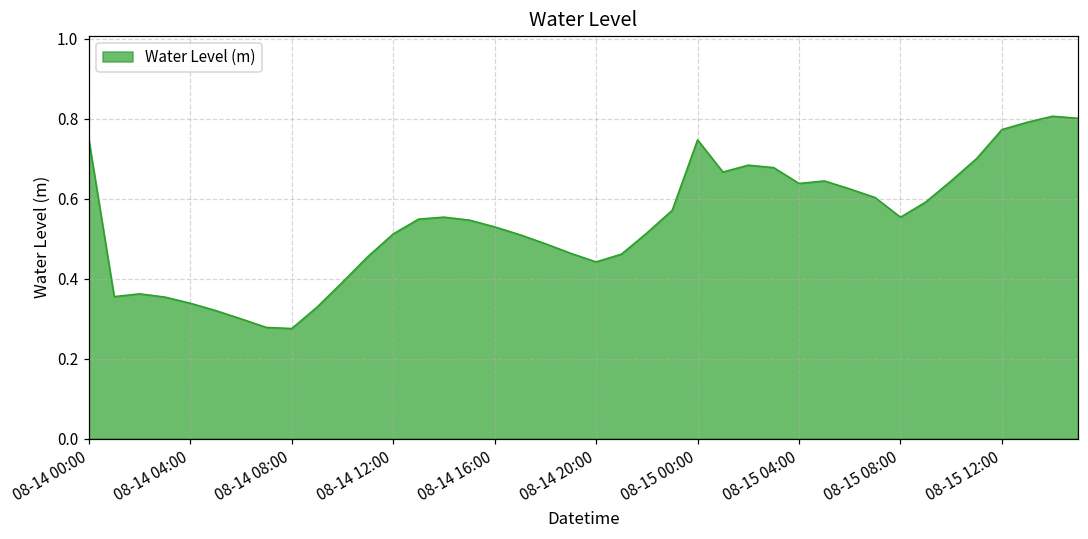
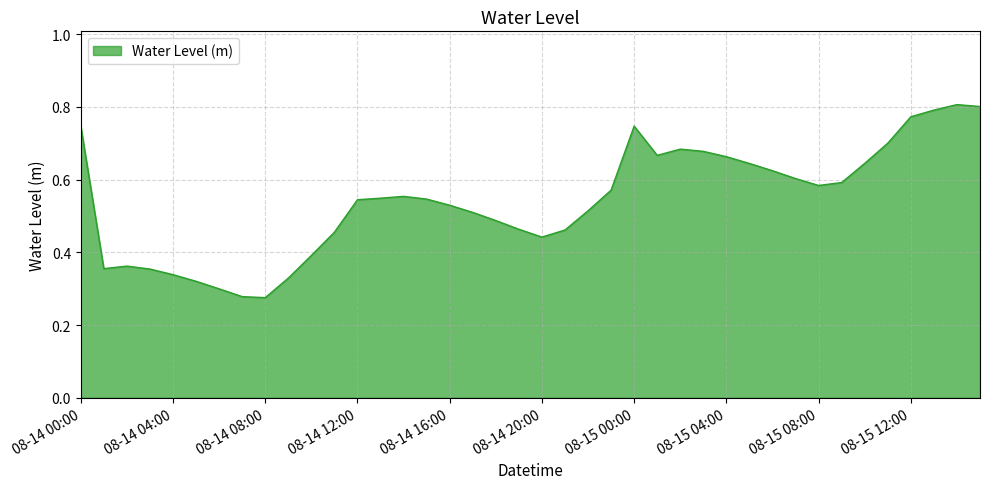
  {
    "08-14 00:00": 0.75,
    "08-14 04:00": 0.34,
    "08-14 08:00": 0.28,
-   "08-14 12:00": 0.51,
+   "08-14 12:00": 0.54,
    "08-14 16:00": 0.53,
    "08-14 20:00": 0.44,
    "08-15 00:00": 0.75,
-   "08-15 04:00": 0.64,
-   "08-15 08:00": 0.55,
+   "08-15 04:00": 0.66,
+   "08-15 08:00": 0.58,
    "08-15 12:00": 0.77
  }
